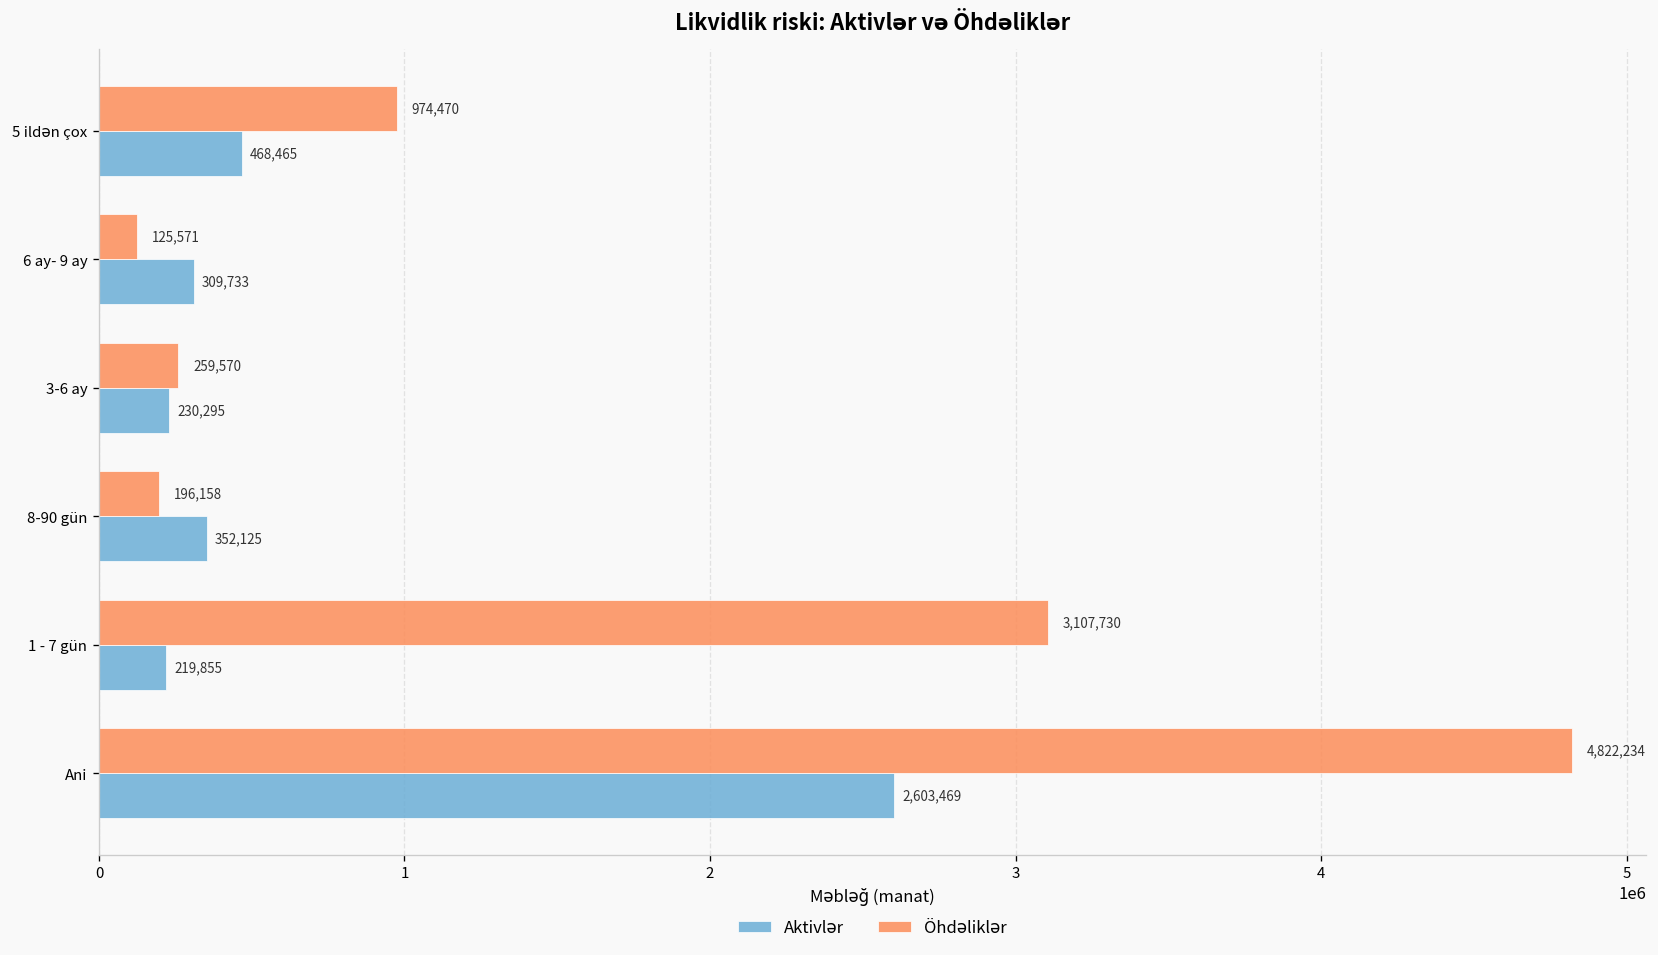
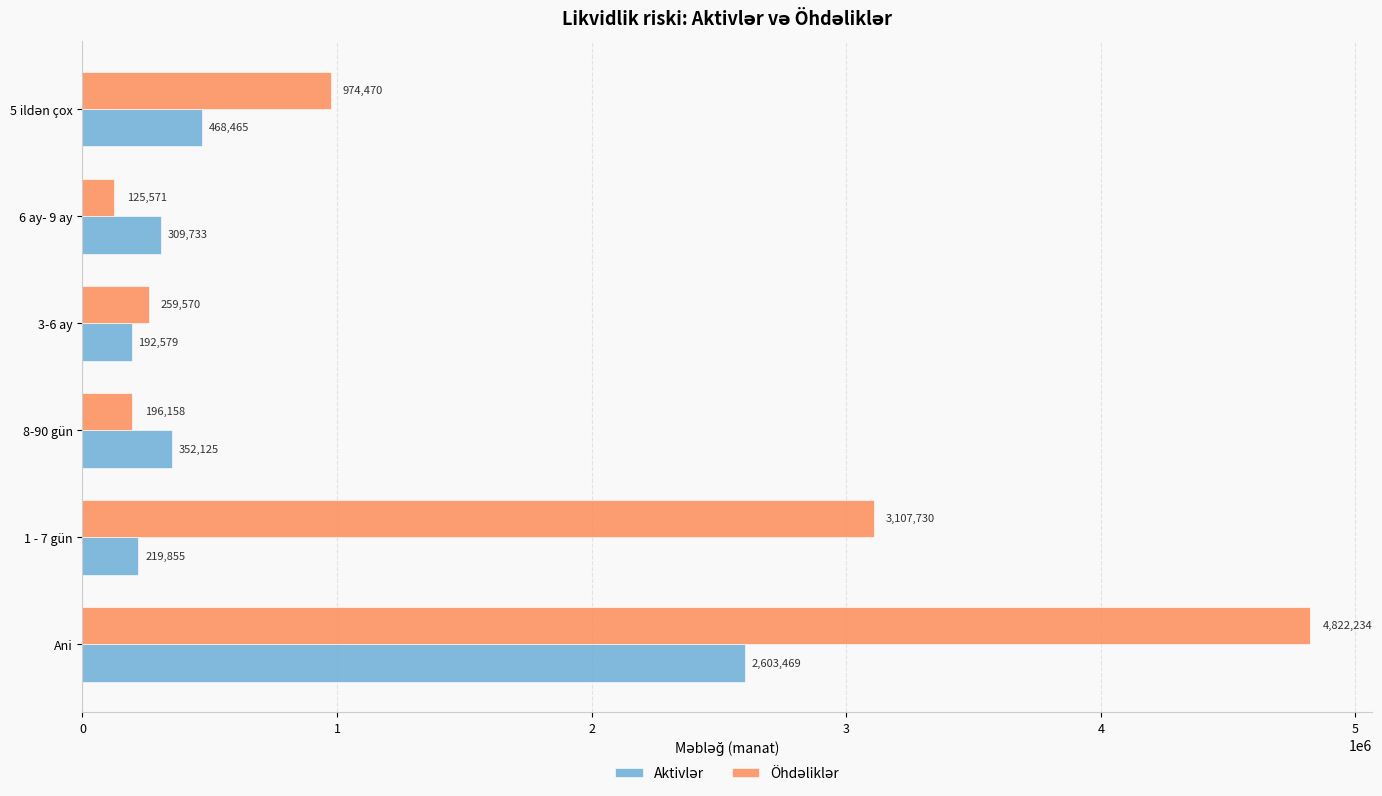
  {
    "Aktivlər": {
      "5 ildən çox": "468,465",
      "6 ay- 9 ay": "309,733",
-     "3-6 ay": "230,295",
+     "3-6 ay": "192,579",
      "8-90 gün": "352,125",
      "1 - 7 gün": "219,855",
      "Ani": "2,603,469"
    },
    "Öhdəliklər": {
      "5 ildən çox": "974,470",
      "6 ay- 9 ay": "125,571",
      "3-6 ay": "259,570",
      "8-90 gün": "196,158",
      "1 - 7 gün": "3,107,730",
      "Ani": "4,822,234"
    }
  }
